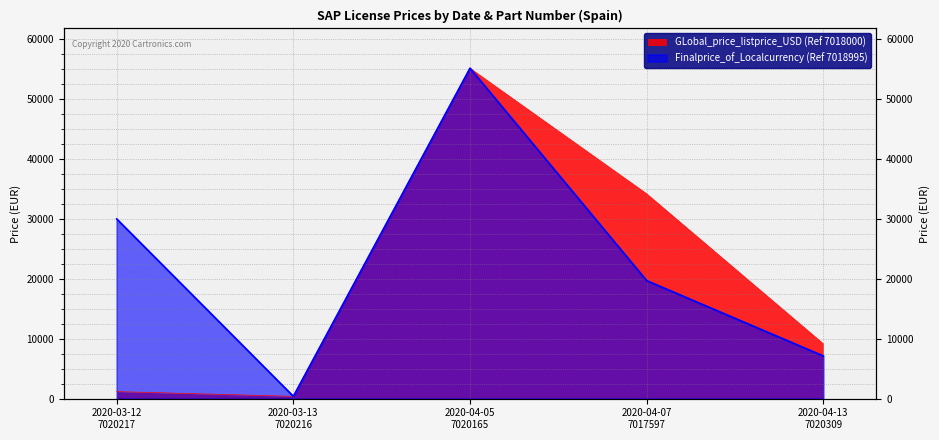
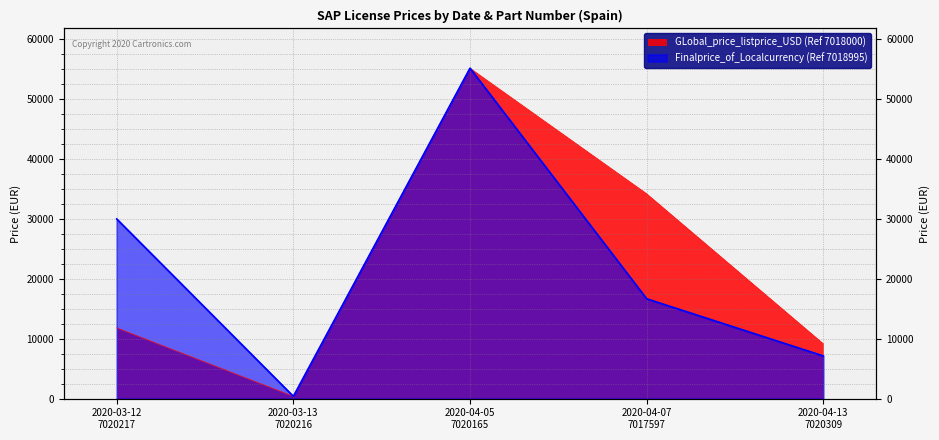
  {
    "GLobal_price_listprice_USD (Ref 7018000)": {
-     "2020-03-12 7020217": 1000,
+     "2020-03-12 7020217": 12000,
      "2020-04-07 7017597": 34000,
      "2020-04-13 7020309": 9000
    },
    "Finalprice_of_Localcurrency (Ref 7018995)": {
      "2020-03-12 7020217": 30000,
-     "2020-04-07 7017597": 20000,
+     "2020-04-07 7017597": 17000,
      "2020-04-13 7020309": 7000
    }
  }
